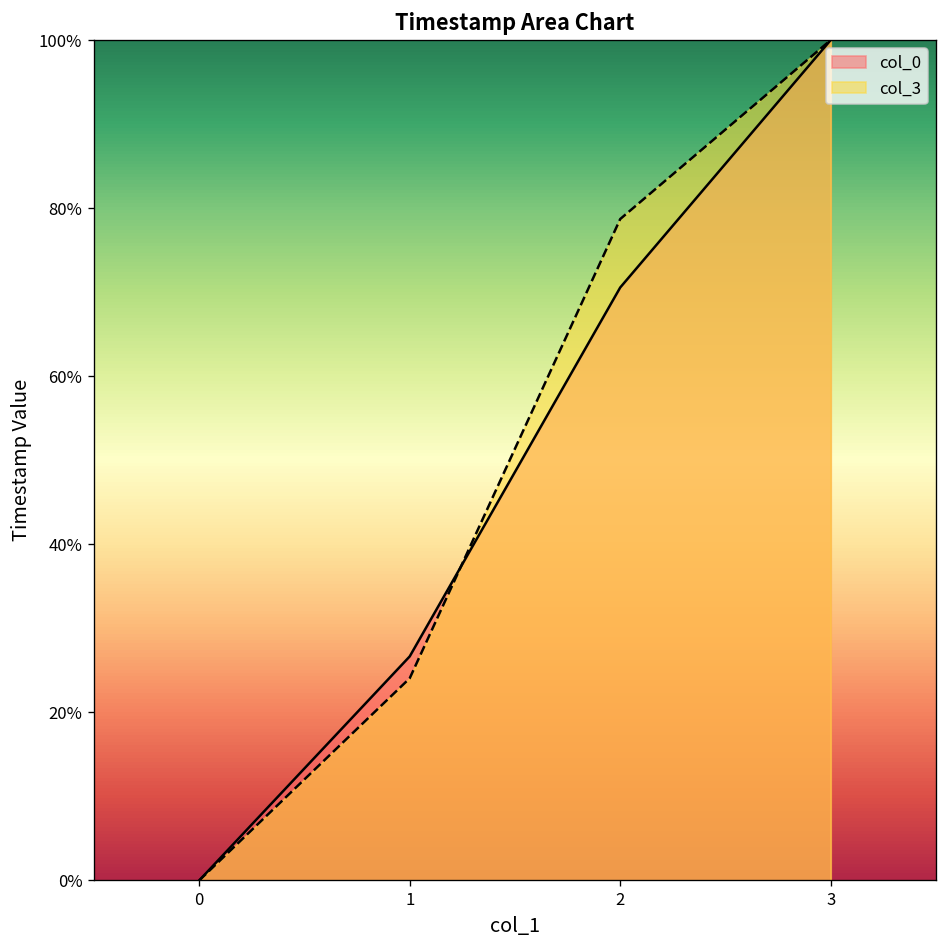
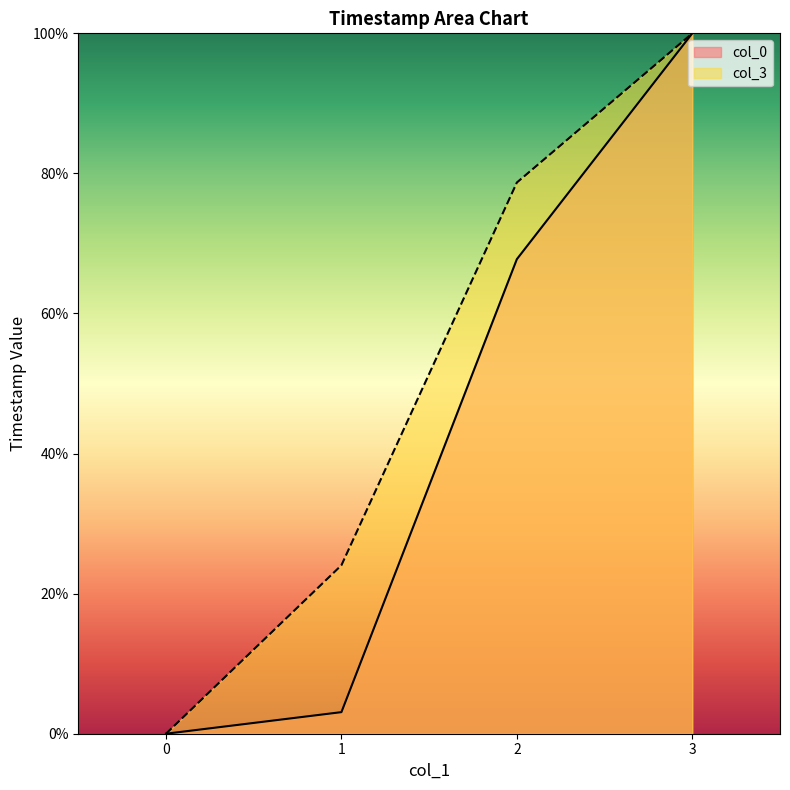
  {
    "col_0": {
-     "1": "27%",
-     "2": "71%"
+     "1": "3%",
+     "2": "68%"
    },
    "col_3": {
      "1": "24%",
      "2": "79%"
    }
  }
